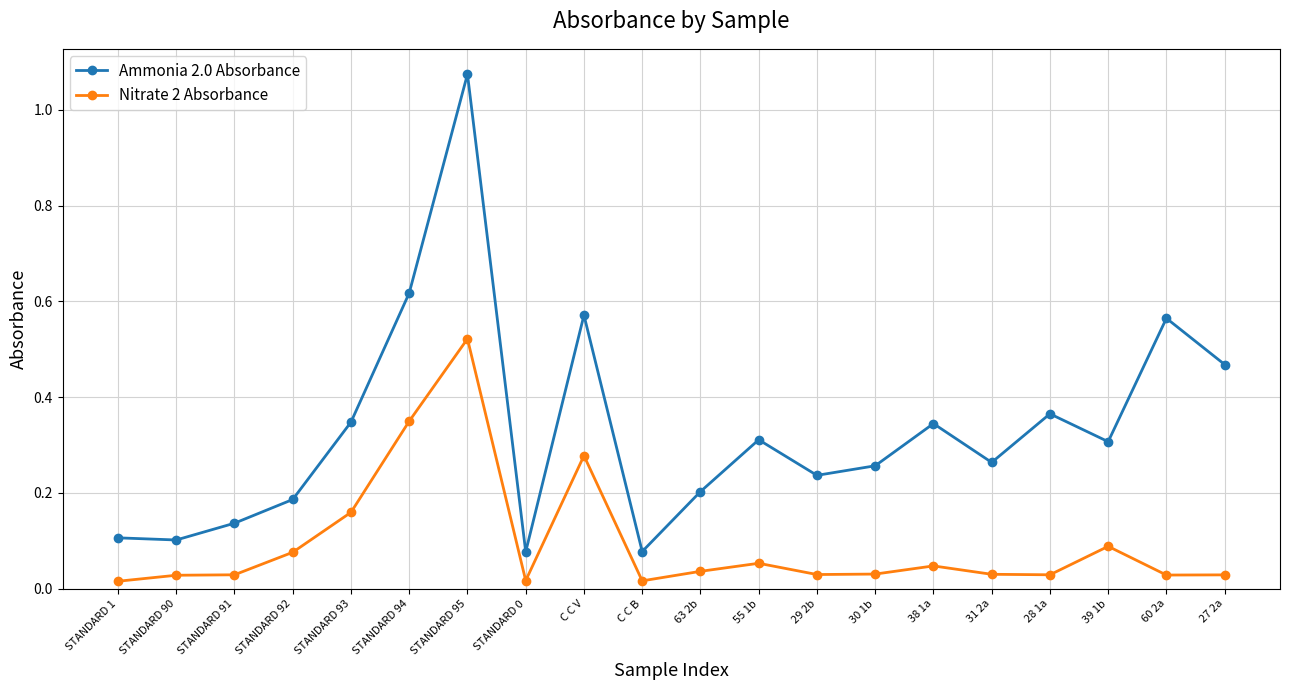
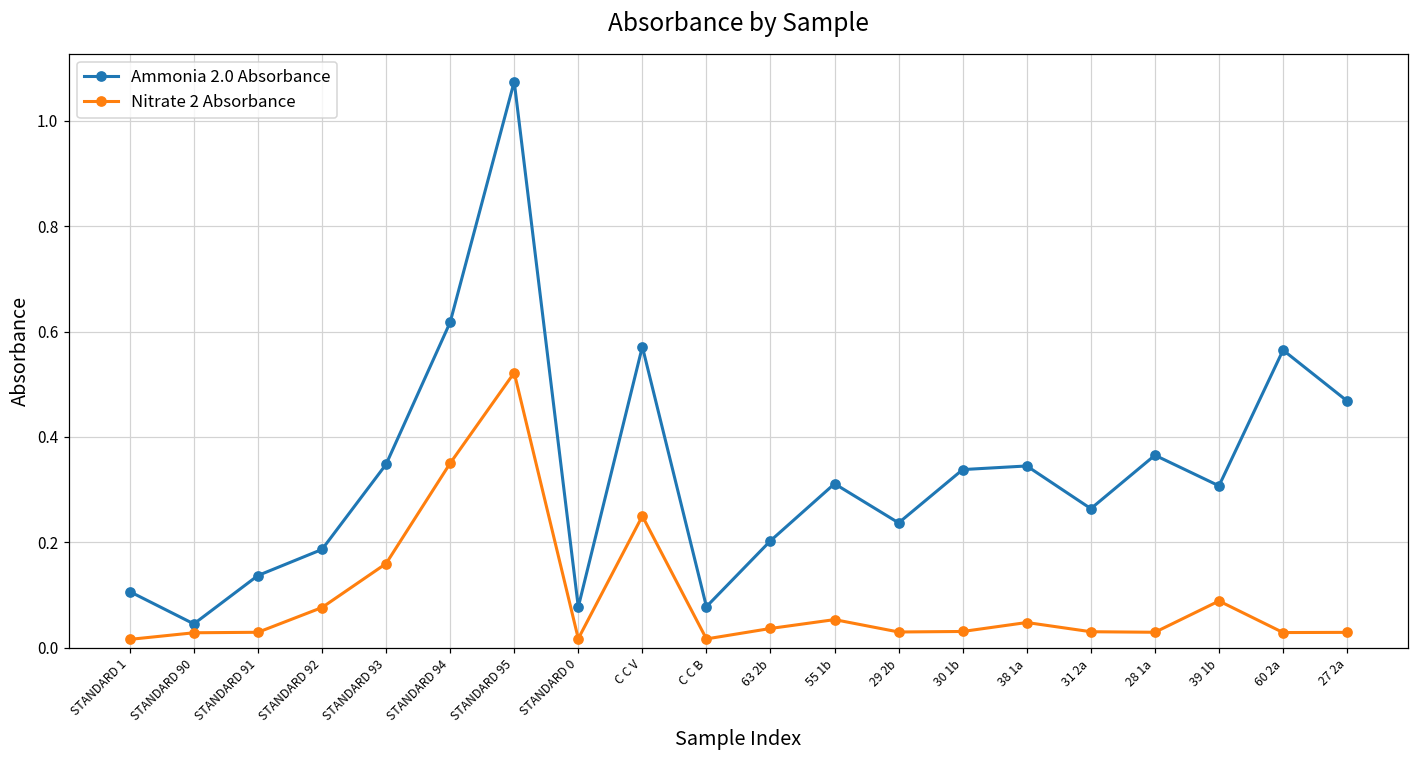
  {
    "Ammonia 2.0 Absorbance": {
      "STANDARD 1": 0.11,
-     "STANDARD 90": 0.10,
+     "STANDARD 90": 0.04,
      "STANDARD 91": 0.14,
      "STANDARD 92": 0.19,
      "STANDARD 93": 0.35,
      "STANDARD 94": 0.62,
      "STANDARD 95": 1.07,
      "STANDARD 0": 0.08,
      "C C V": 0.57,
      "C C B": 0.08,
      "63 2b": 0.20,
      "55 1b": 0.31,
      "29 2b": 0.24,
-     "30 1b": 0.26,
+     "30 1b": 0.34,
      "38 1a": 0.34,
      "31 2a": 0.26,
      "28 1a": 0.37,
      "39 1b": 0.31,
      "60 2a": 0.56,
      "27 2a": 0.47
    },
    "Nitrate 2 Absorbance": {
      "STANDARD 1": 0.02,
      "STANDARD 90": 0.03,
      "STANDARD 91": 0.03,
      "STANDARD 92": 0.08,
      "STANDARD 93": 0.16,
      "STANDARD 94": 0.35,
      "STANDARD 95": 0.52,
      "STANDARD 0": 0.02,
-     "C C V": 0.28,
+     "C C V": 0.25,
      "C C B": 0.02,
      "63 2b": 0.04,
      "55 1b": 0.05,
      "29 2b": 0.03,
      "30 1b": 0.03,
      "38 1a": 0.05,
      "31 2a": 0.03,
      "28 1a": 0.03,
      "39 1b": 0.09,
      "60 2a": 0.03,
      "27 2a": 0.03
    }
  }
